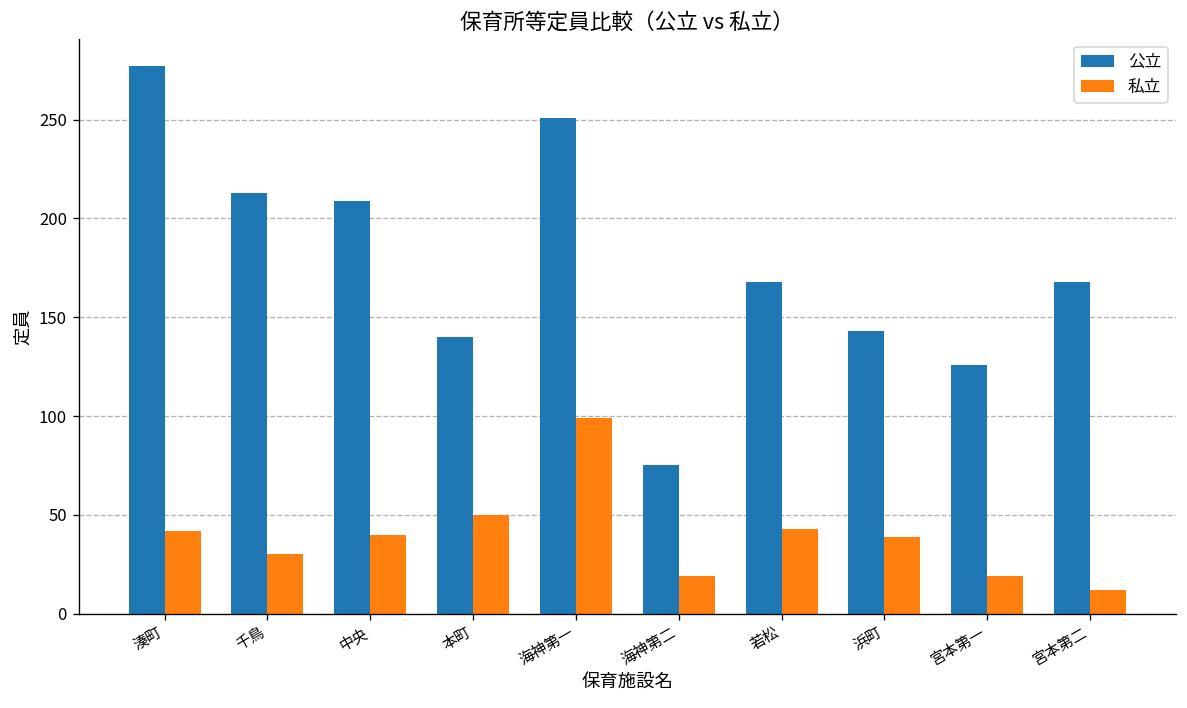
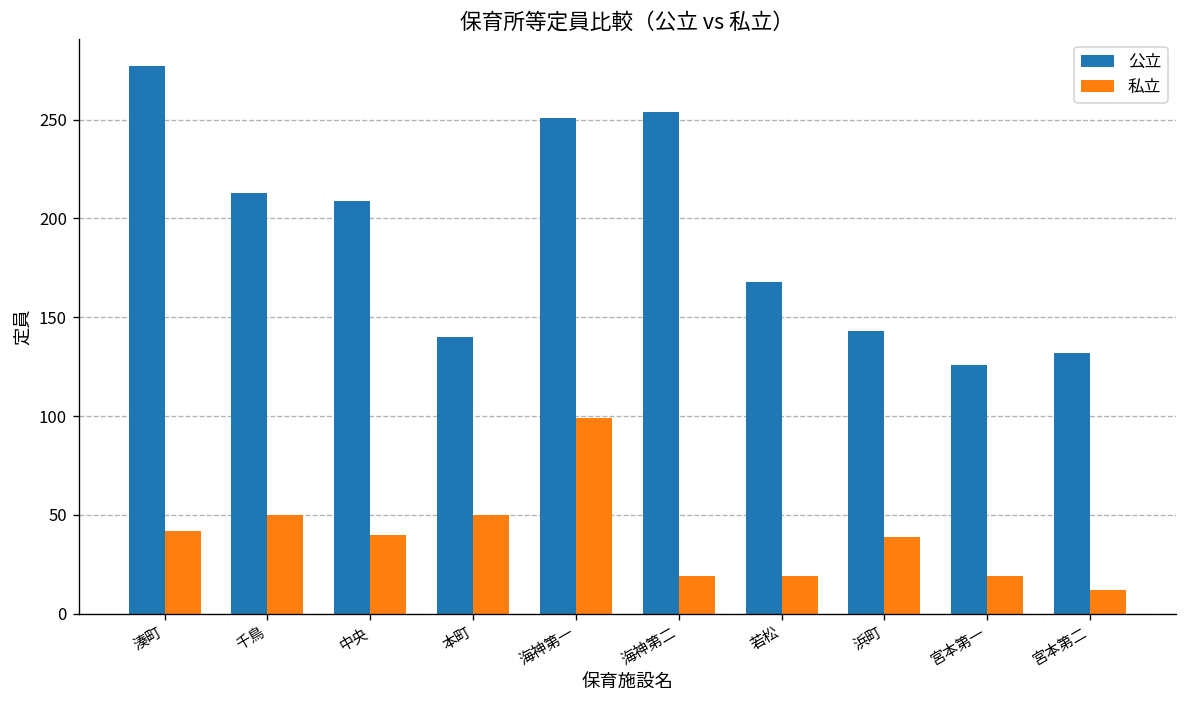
  {
    "公立": {
      "湊町": 277,
      "千鳥": 213,
      "中央": 209,
      "本町": 140,
      "海神第一": 251,
-     "海神第二": 75,
+     "海神第二": 254,
      "若松": 168,
      "浜町": 143,
      "宮本第一": 126,
-     "宮本第二": 168
+     "宮本第二": 132
    },
    "私立": {
      "湊町": 42,
-     "千鳥": 30,
+     "千鳥": 50,
      "中央": 40,
      "本町": 50,
      "海神第一": 99,
      "海神第二": 19,
-     "若松": 43,
+     "若松": 19,
      "浜町": 39,
      "宮本第一": 19,
      "宮本第二": 12
    }
  }
